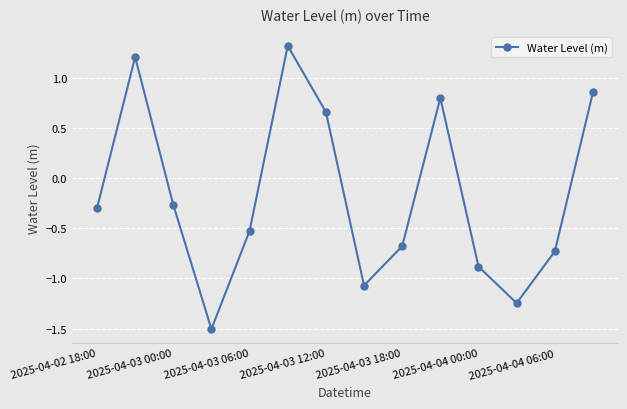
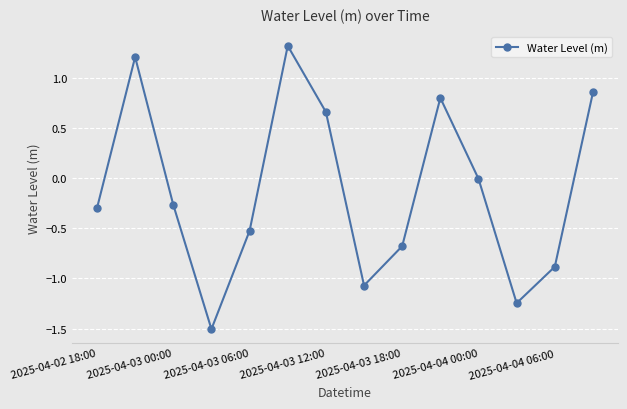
  {
    "2025-04-02 18:00": -0.30,
    "2025-04-03 00:00": -0.27,
    "2025-04-03 06:00": -0.53,
    "2025-04-03 12:00": 0.66,
    "2025-04-03 18:00": -0.68,
-   "2025-04-04 00:00": -0.88,
-   "2025-04-04 06:00": -0.73
+   "2025-04-04 00:00": -0.01,
+   "2025-04-04 06:00": -0.88
  }
